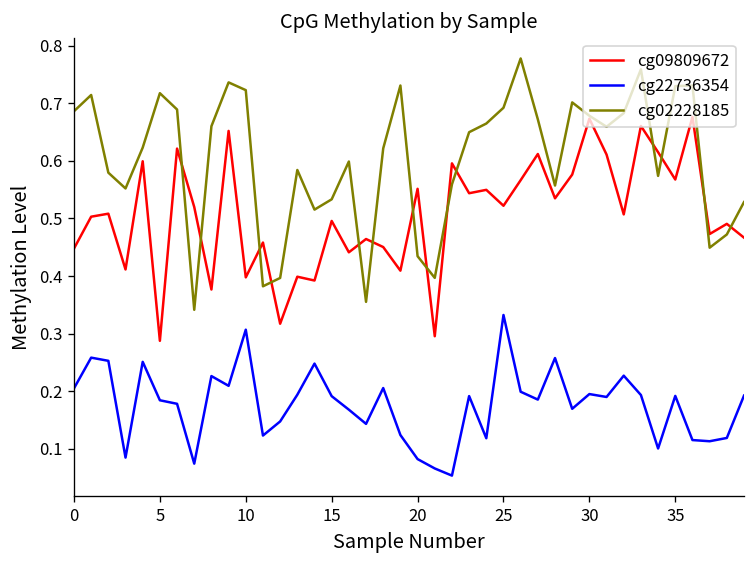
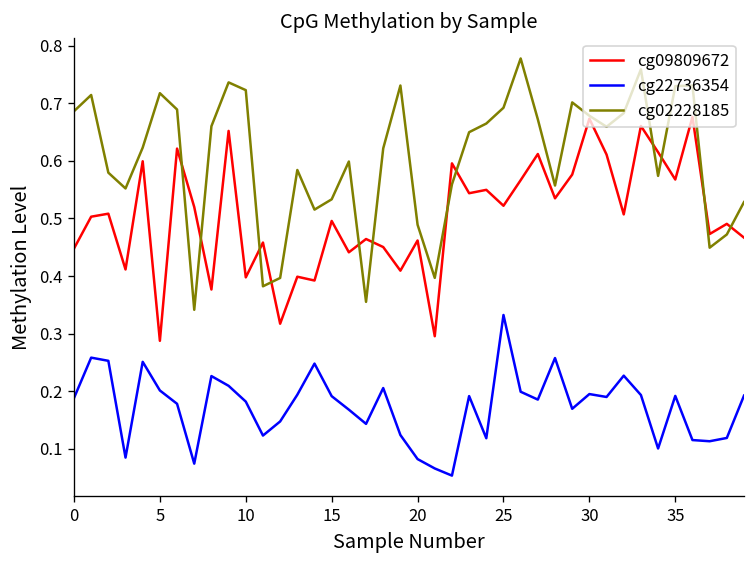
  {
    "cg09809672": {
      "0": 0.45,
      "5": 0.29,
      "10": 0.40,
      "15": 0.50,
-     "20": 0.55,
+     "20": 0.46,
      "25": 0.52,
      "35": 0.57
    },
    "cg22736354": {
-     "0": 0.21,
-     "5": 0.18,
-     "10": 0.31,
+     "0": 0.19,
+     "5": 0.20,
+     "10": 0.18,
      "15": 0.19,
      "20": 0.08,
      "25": 0.33,
      "30": 0.20,
      "35": 0.19
    },
    "cg02228185": {
      "0": 0.69,
      "5": 0.72,
      "10": 0.72,
      "15": 0.53,
-     "20": 0.43,
+     "20": 0.49,
      "25": 0.69
    }
  }
